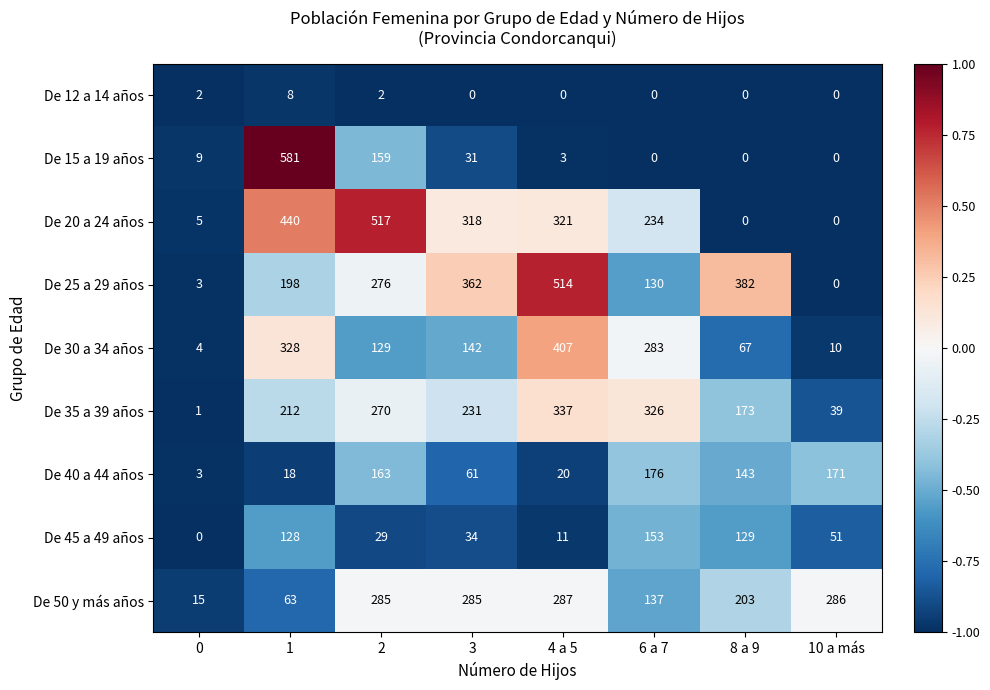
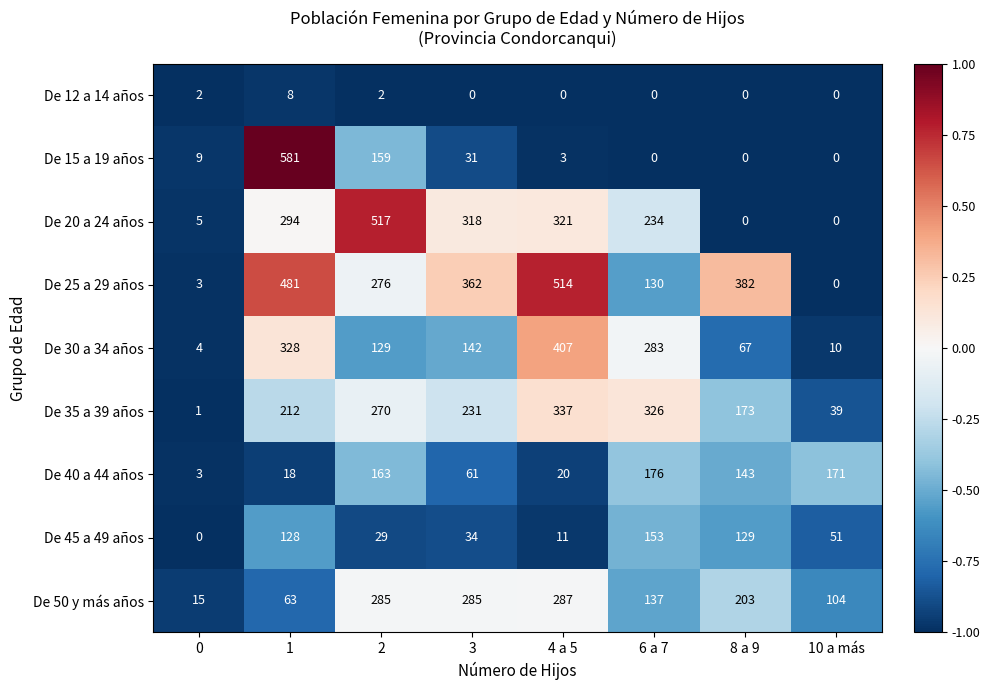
  {
    "De 12 a 14 años": {
      "0": 2,
      "1": 8,
      "2": 2,
      "3": 0,
      "4 a 5": 0,
      "6 a 7": 0,
      "8 a 9": 0,
      "10 a más": 0
    },
    "De 15 a 19 años": {
      "0": 9,
      "1": 581,
      "2": 159,
      "3": 31,
      "4 a 5": 3,
      "6 a 7": 0,
      "8 a 9": 0,
      "10 a más": 0
    },
    "De 20 a 24 años": {
      "0": 5,
-     "1": 440,
+     "1": 294,
      "2": 517,
      "3": 318,
      "4 a 5": 321,
      "6 a 7": 234,
      "8 a 9": 0,
      "10 a más": 0
    },
    "De 25 a 29 años": {
      "0": 3,
-     "1": 198,
+     "1": 481,
      "2": 276,
      "3": 362,
      "4 a 5": 514,
      "6 a 7": 130,
      "8 a 9": 382,
      "10 a más": 0
    },
    "De 30 a 34 años": {
      "0": 4,
      "1": 328,
      "2": 129,
      "3": 142,
      "4 a 5": 407,
      "6 a 7": 283,
      "8 a 9": 67,
      "10 a más": 10
    },
    "De 35 a 39 años": {
      "0": 1,
      "1": 212,
      "2": 270,
      "3": 231,
      "4 a 5": 337,
      "6 a 7": 326,
      "8 a 9": 173,
      "10 a más": 39
    },
    "De 40 a 44 años": {
      "0": 3,
      "1": 18,
      "2": 163,
      "3": 61,
      "4 a 5": 20,
      "6 a 7": 176,
      "8 a 9": 143,
      "10 a más": 171
    },
    "De 45 a 49 años": {
      "0": 0,
      "1": 128,
      "2": 29,
      "3": 34,
      "4 a 5": 11,
      "6 a 7": 153,
      "8 a 9": 129,
      "10 a más": 51
    },
    "De 50 y más años": {
      "0": 15,
      "1": 63,
      "2": 285,
      "3": 285,
      "4 a 5": 287,
      "6 a 7": 137,
      "8 a 9": 203,
-     "10 a más": 286
+     "10 a más": 104
    }
  }
